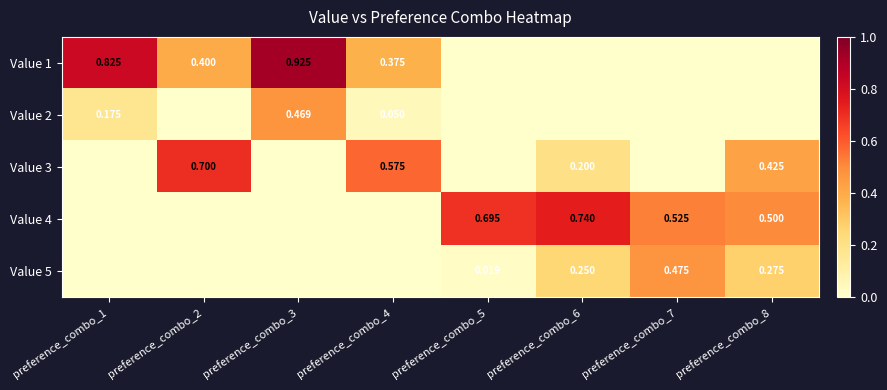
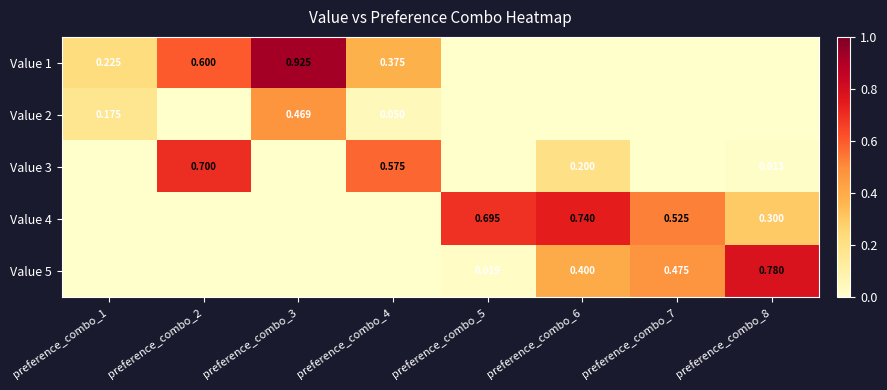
  {
    "Value 1": {
-     "preference_combo_1": 0.825,
-     "preference_combo_2": 0.400,
+     "preference_combo_1": 0.225,
+     "preference_combo_2": 0.600,
      "preference_combo_3": 0.925,
      "preference_combo_4": 0.375
    },
    "Value 2": {
      "preference_combo_1": 0.175,
      "preference_combo_3": 0.469,
      "preference_combo_4": 0.050
    },
    "Value 3": {
      "preference_combo_2": 0.700,
      "preference_combo_4": 0.575,
      "preference_combo_6": 0.200,
-     "preference_combo_8": 0.425
+     "preference_combo_8": 0.013
    },
    "Value 4": {
      "preference_combo_5": 0.695,
      "preference_combo_6": 0.740,
      "preference_combo_7": 0.525,
-     "preference_combo_8": 0.500
+     "preference_combo_8": 0.300
    },
    "Value 5": {
      "preference_combo_5": 0.019,
-     "preference_combo_6": 0.250,
+     "preference_combo_6": 0.400,
      "preference_combo_7": 0.475,
-     "preference_combo_8": 0.275
+     "preference_combo_8": 0.780
    }
  }
